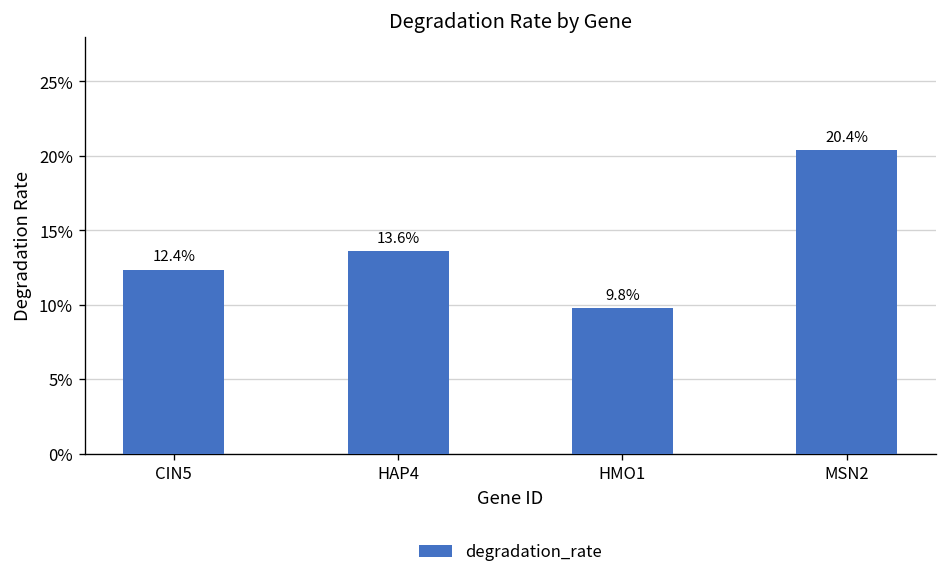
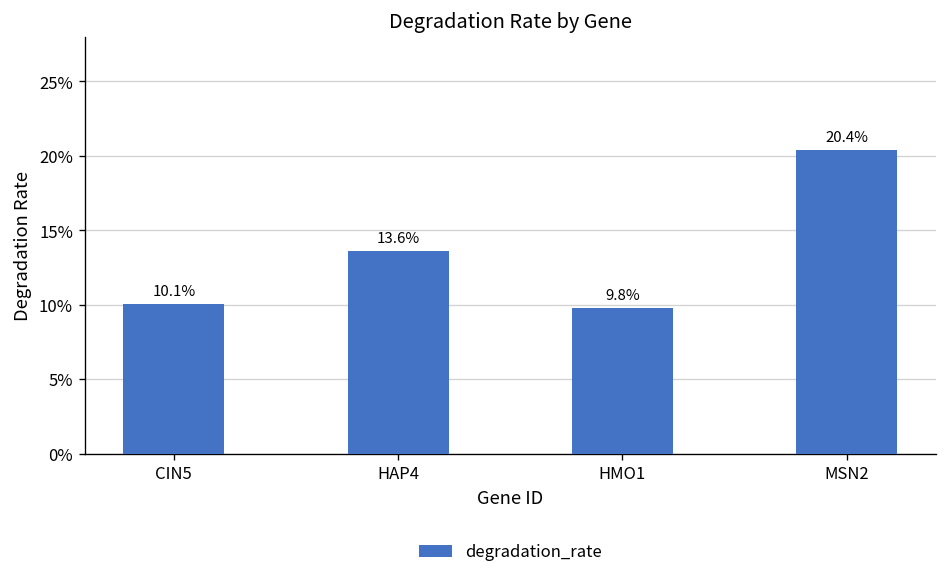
  {
-   "CIN5": "12.4%",
+   "CIN5": "10.1%",
    "HAP4": "13.6%",
    "HMO1": "9.8%",
    "MSN2": "20.4%"
  }
